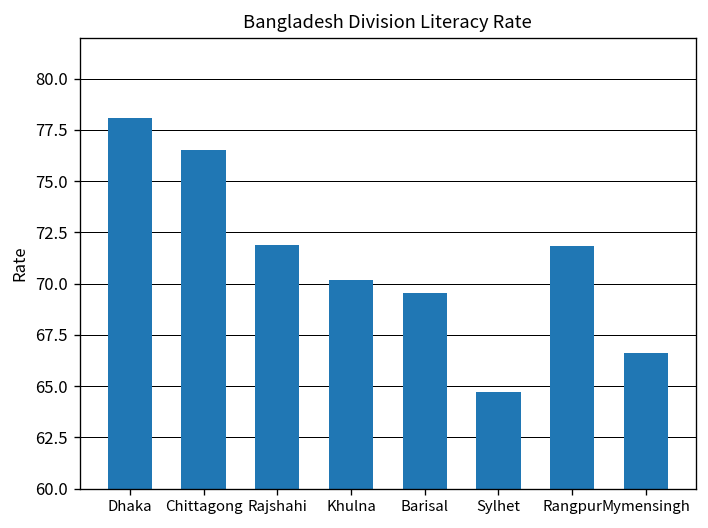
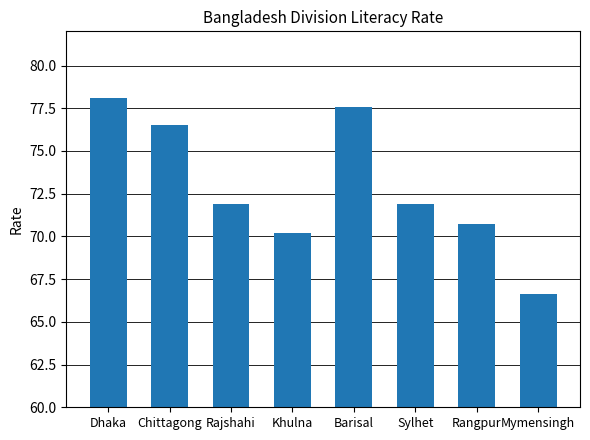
  {
    "Dhaka": 78.1,
    "Chittagong": 76.5,
    "Rajshahi": 71.9,
    "Khulna": 70.2,
-   "Barisal": 69.6,
-   "Sylhet": 64.7,
-   "Rangpur": 71.9,
+   "Barisal": 77.6,
+   "Sylhet": 71.9,
+   "Rangpur": 70.8,
    "Mymensingh": 66.6
  }
